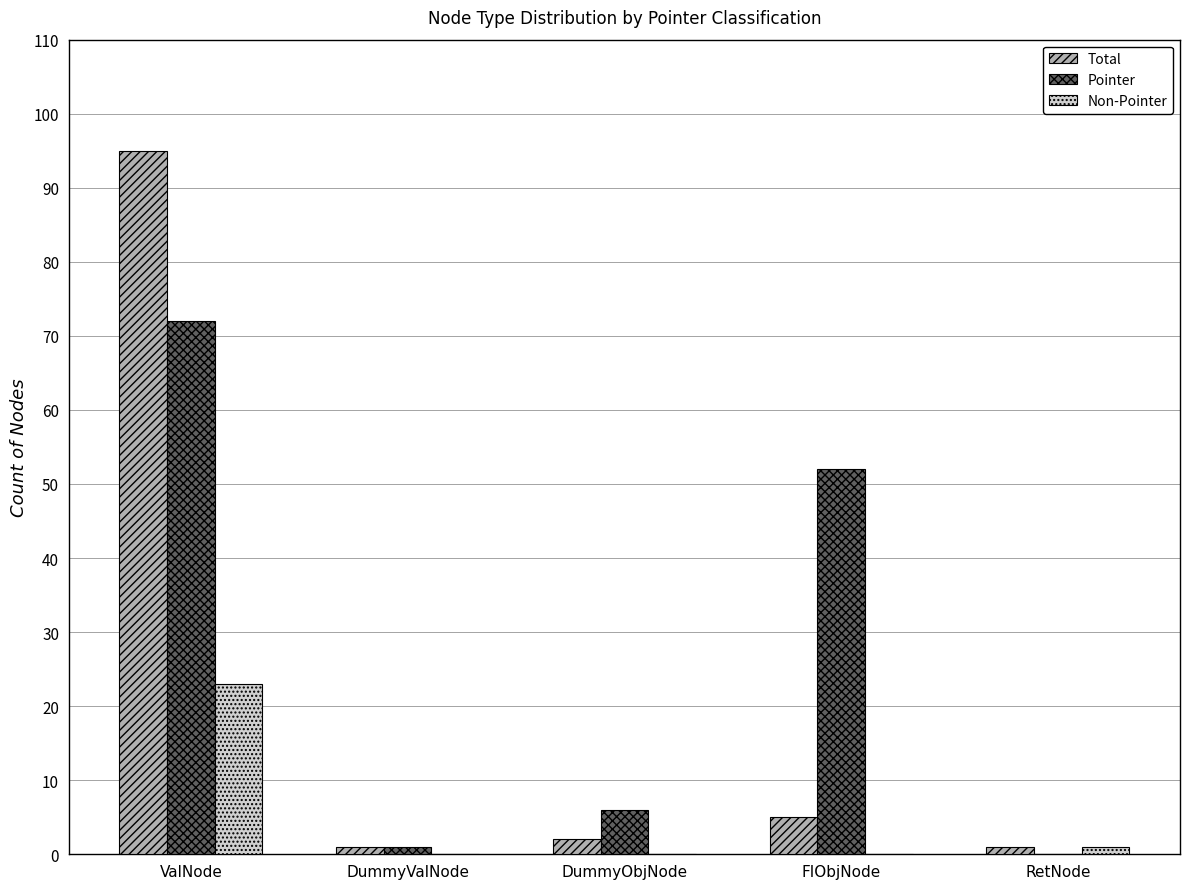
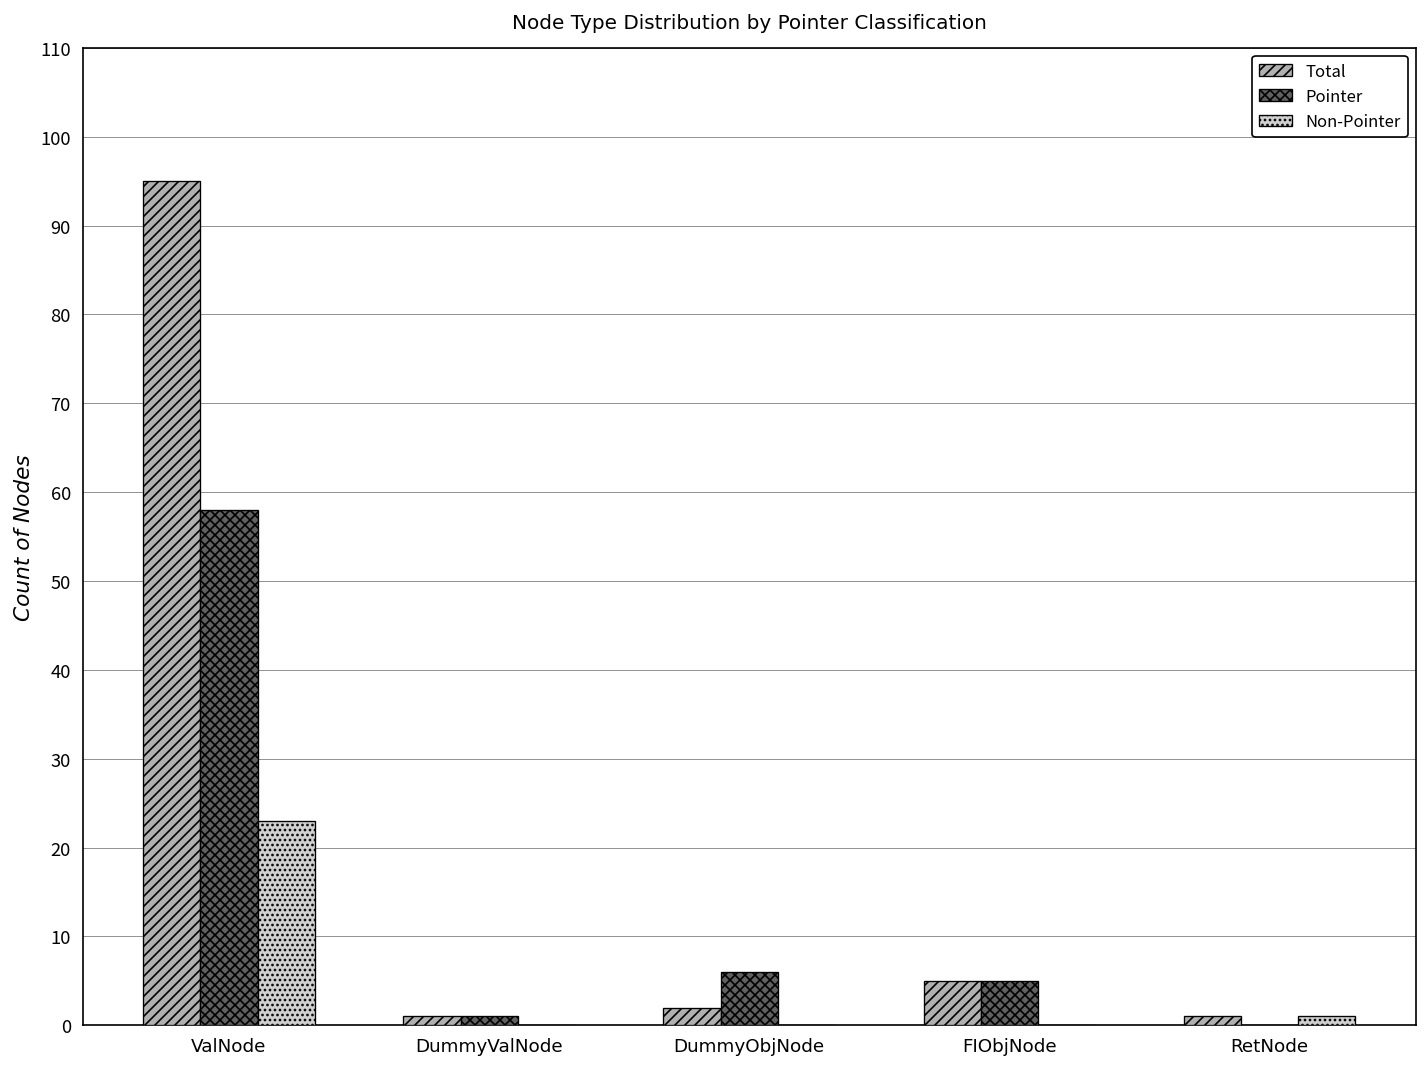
  {
    "Pointer": {
-     "ValNode": 72,
+     "ValNode": 58,
      "DummyValNode": 1,
      "DummyObjNode": 6,
-     "FIObjNode": 52,
+     "FIObjNode": 5,
      "RetNode": 0
    }
  }
